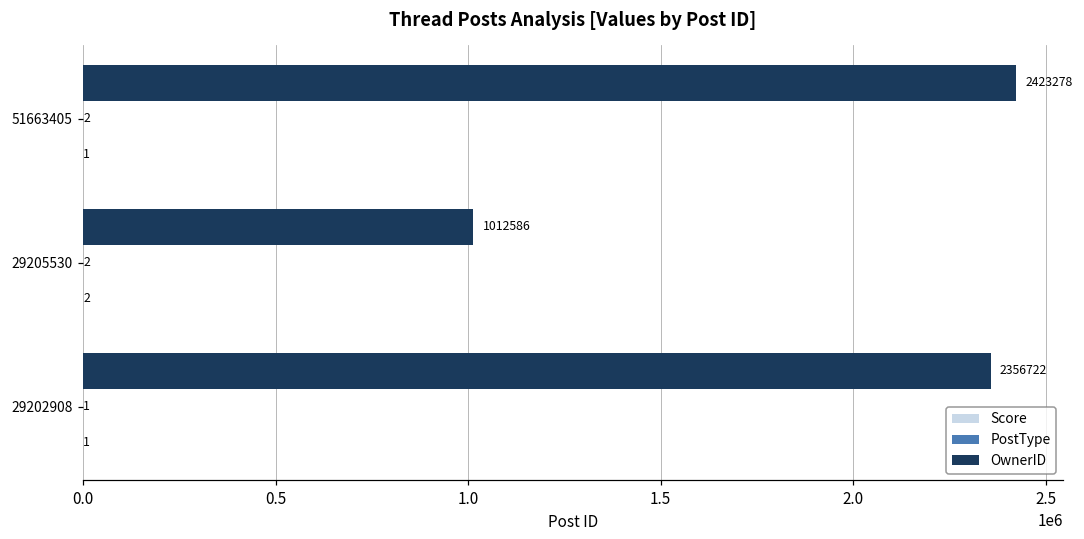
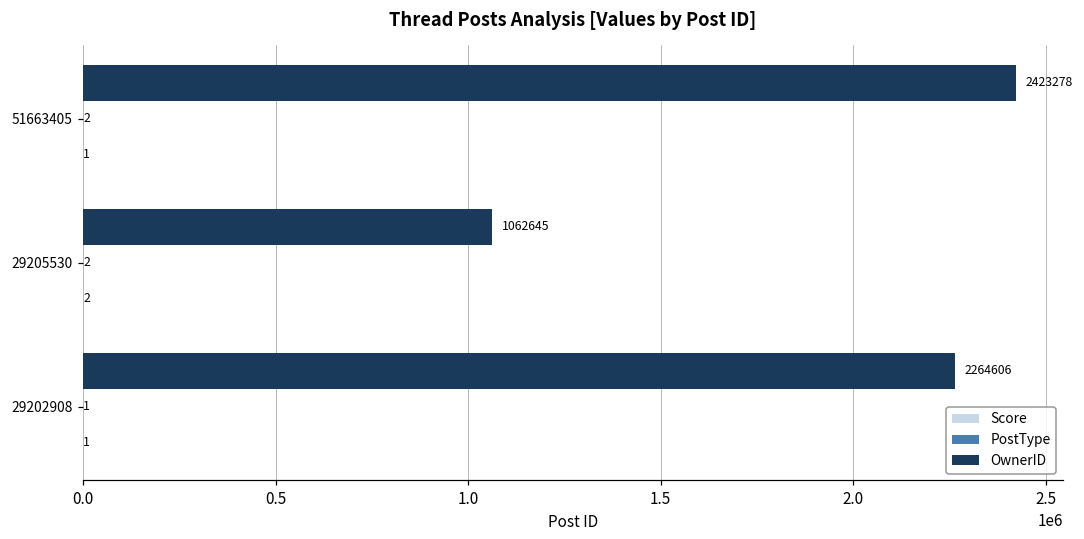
  {
    "Score": {
      "51663405": 1,
      "29205530": 2,
      "29202908": 1
    },
    "PostType": {
      "51663405": 2,
      "29205530": 2,
      "29202908": 1
    },
    "OwnerID": {
      "51663405": 2423278,
-     "29205530": 1012586,
-     "29202908": 2356722
+     "29205530": 1062645,
+     "29202908": 2264606
    }
  }
